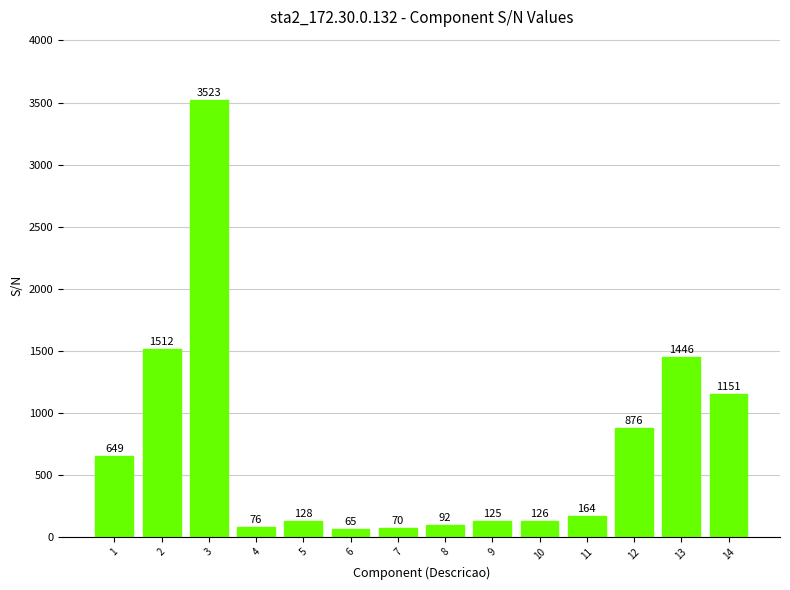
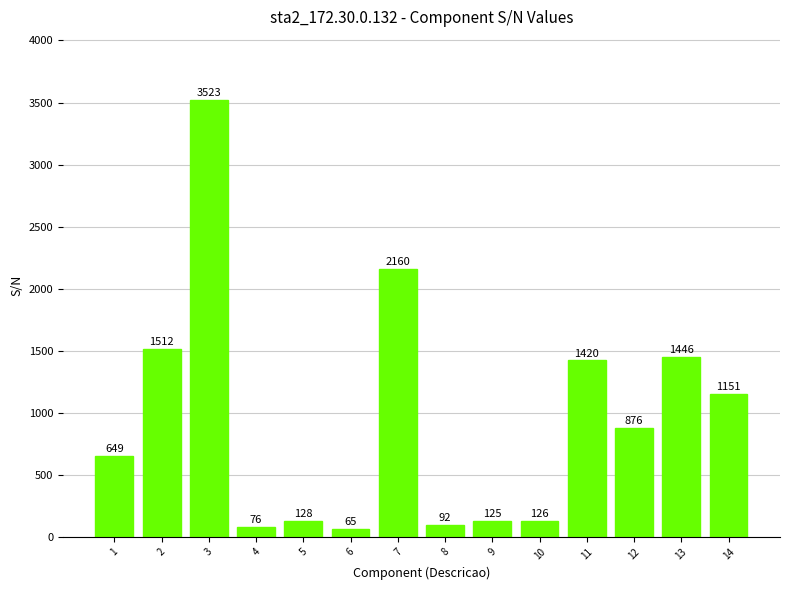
  {
    "1": 649,
    "2": 1512,
    "3": 3523,
    "4": 76,
    "5": 128,
    "6": 65,
-   "7": 70,
+   "7": 2160,
    "8": 92,
    "9": 125,
    "10": 126,
-   "11": 164,
+   "11": 1420,
    "12": 876,
    "13": 1446,
    "14": 1151
  }
